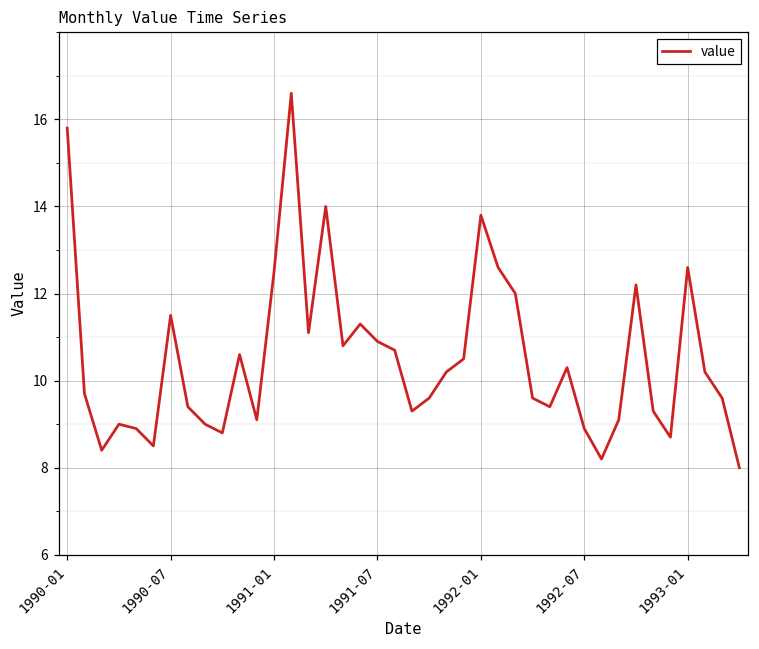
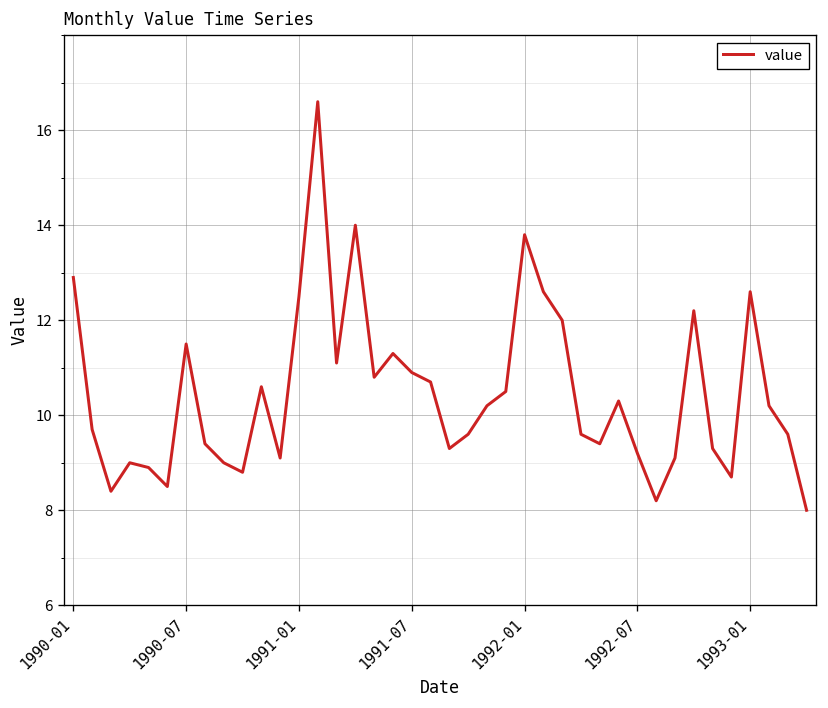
  {
-   "1990-01": 15.8,
+   "1990-01": 12.9,
    "1990-07": 11.5,
    "1991-01": 12.5,
    "1991-07": 10.9,
    "1992-01": 13.8,
-   "1992-07": 8.9,
+   "1992-07": 9.2,
    "1993-01": 12.6
  }
